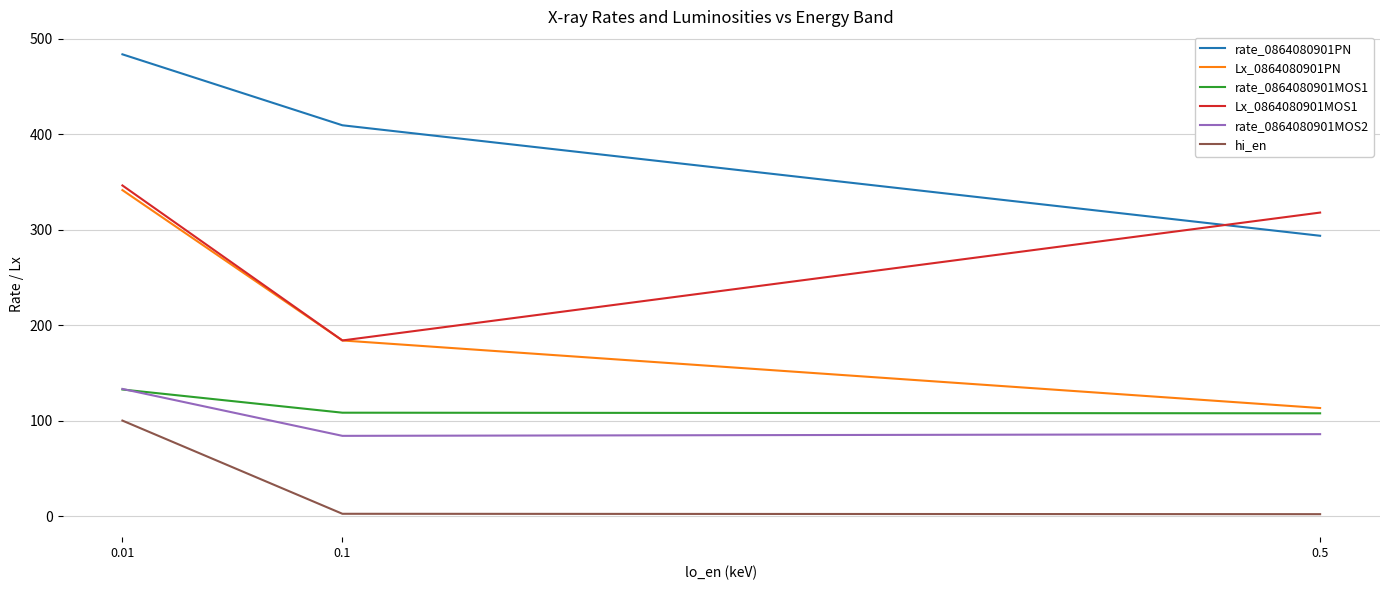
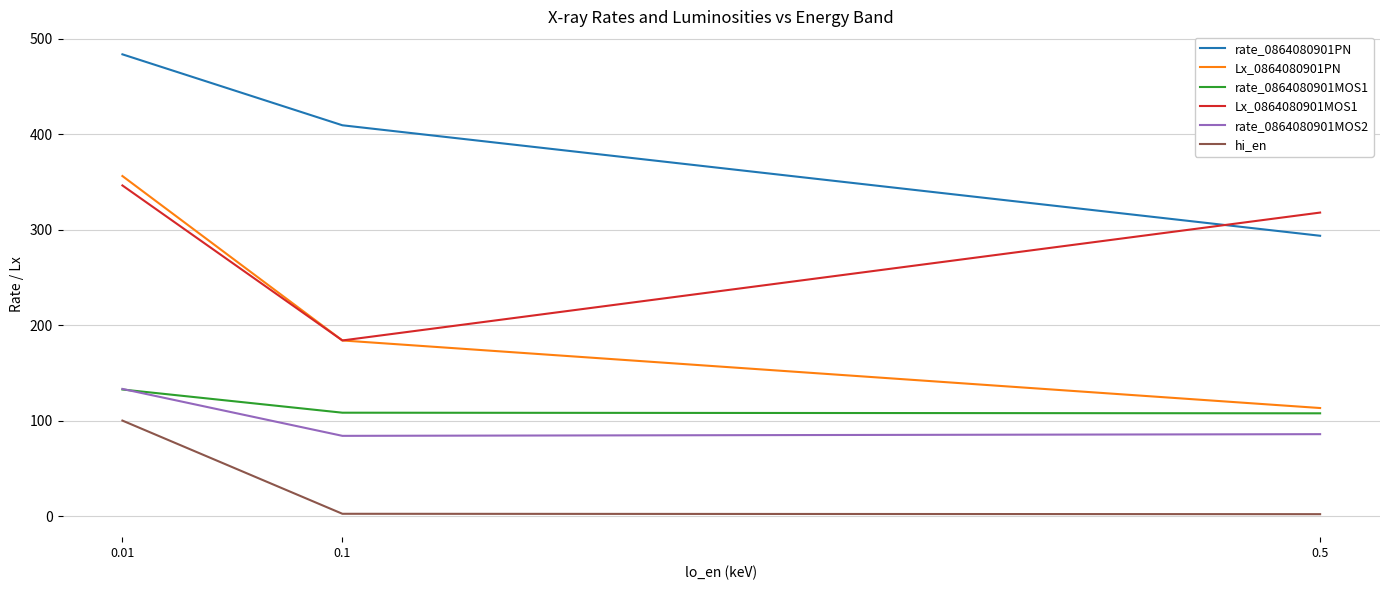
  {
    "rate_0864080901PN": {
      "0.01": 480,
      "0.1": 410,
      "0.5": 290
    },
    "Lx_0864080901PN": {
-     "0.01": 340,
+     "0.01": 360,
      "0.5": 110
    },
    "rate_0864080901MOS1": {
      "0.1": 110,
      "0.5": 110
    },
    "Lx_0864080901MOS1": {
      "0.01": 350,
      "0.5": 320
    },
    "rate_0864080901MOS2": {
      "0.1": 80,
      "0.5": 90
    },
    "hi_en": {
      "0.01": 100,
      "0.1": 0,
      "0.5": 0
    }
  }
